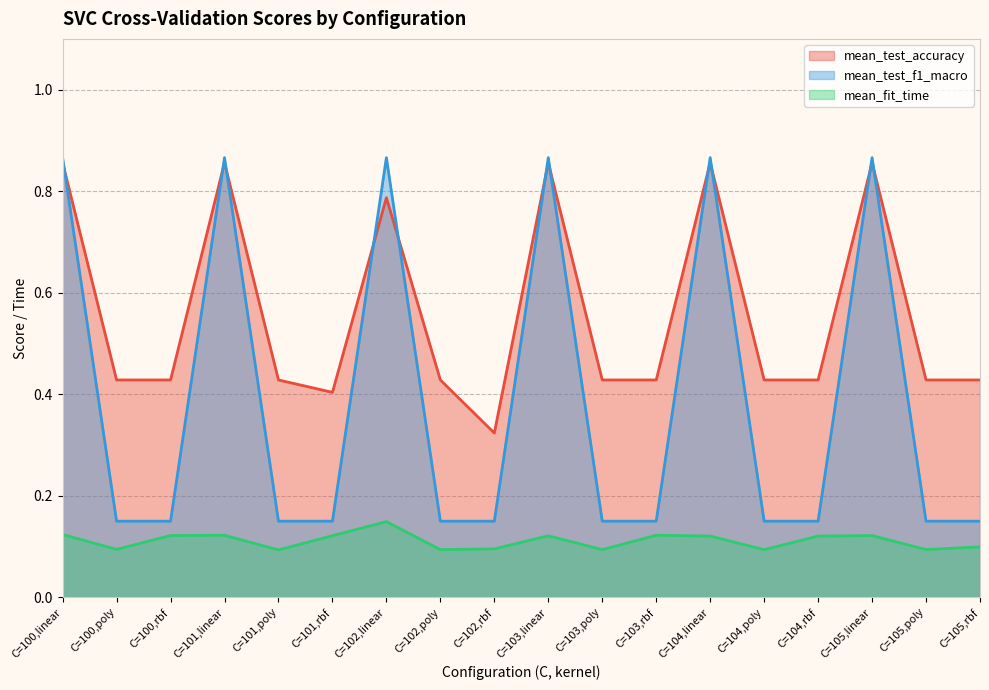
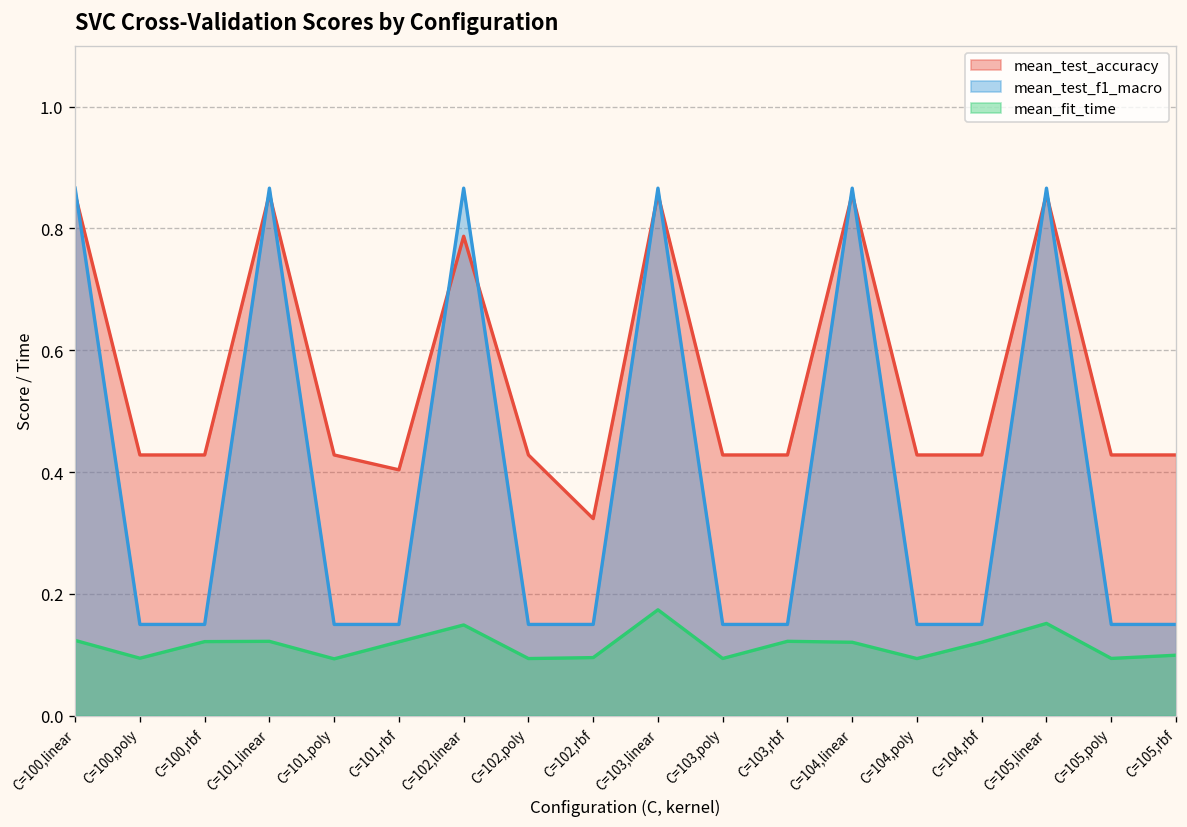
  {
    "mean_test_accuracy": {
      "C=100,linear": 0.86,
      "C=100,poly": 0.43,
      "C=100,rbf": 0.43,
      "C=101,linear": 0.86,
      "C=101,poly": 0.43,
      "C=101,rbf": 0.40,
      "C=102,linear": 0.79,
      "C=102,poly": 0.43,
      "C=102,rbf": 0.32,
      "C=103,linear": 0.86,
      "C=103,poly": 0.43,
      "C=103,rbf": 0.43,
      "C=104,linear": 0.86,
      "C=104,poly": 0.43,
      "C=104,rbf": 0.43,
      "C=105,linear": 0.86,
      "C=105,poly": 0.43,
      "C=105,rbf": 0.43
    },
    "mean_test_f1_macro": {
      "C=100,linear": 0.87,
      "C=100,poly": 0.15,
      "C=100,rbf": 0.15,
      "C=101,linear": 0.87,
      "C=101,poly": 0.15,
      "C=101,rbf": 0.15,
      "C=102,linear": 0.87,
      "C=102,poly": 0.15,
      "C=102,rbf": 0.15,
      "C=103,linear": 0.87,
      "C=103,poly": 0.15,
      "C=103,rbf": 0.15,
      "C=104,linear": 0.87,
      "C=104,poly": 0.15,
      "C=104,rbf": 0.15,
      "C=105,linear": 0.87,
      "C=105,poly": 0.15,
      "C=105,rbf": 0.15
    },
    "mean_fit_time": {
      "C=100,linear": 0.12,
      "C=100,poly": 0.09,
      "C=100,rbf": 0.12,
      "C=101,linear": 0.12,
      "C=101,poly": 0.09,
      "C=101,rbf": 0.12,
      "C=102,linear": 0.15,
      "C=102,poly": 0.09,
      "C=102,rbf": 0.10,
-     "C=103,linear": 0.12,
+     "C=103,linear": 0.17,
      "C=103,poly": 0.09,
      "C=103,rbf": 0.12,
      "C=104,linear": 0.12,
      "C=104,poly": 0.09,
      "C=104,rbf": 0.12,
-     "C=105,linear": 0.12,
+     "C=105,linear": 0.15,
      "C=105,poly": 0.09,
      "C=105,rbf": 0.10
    }
  }
